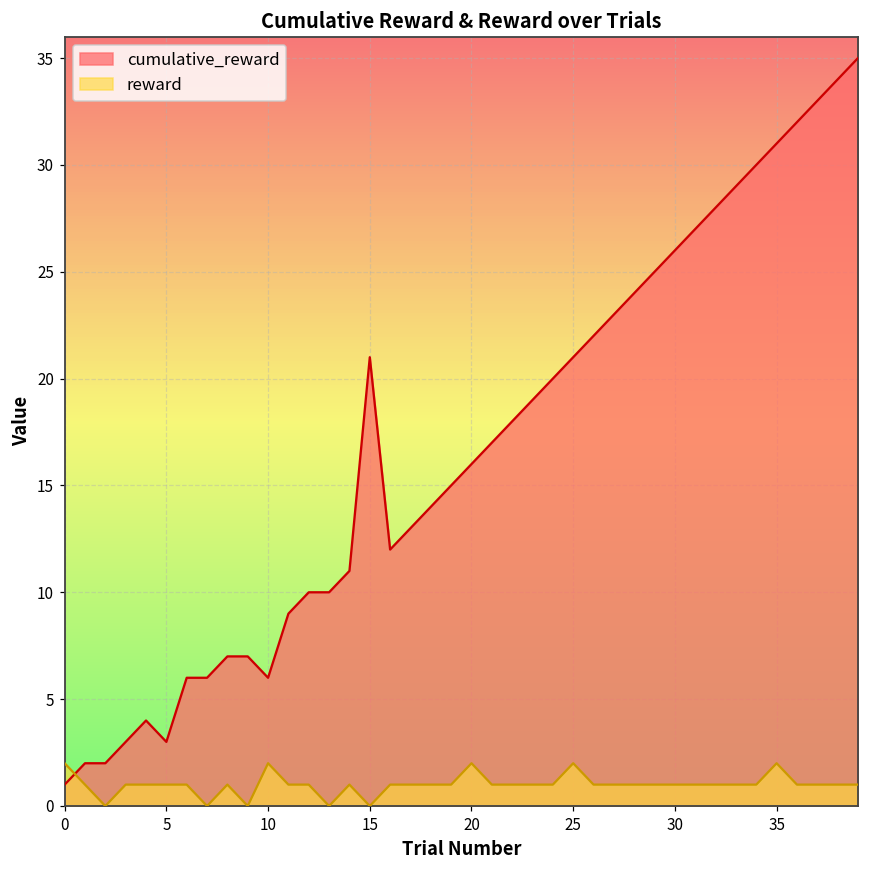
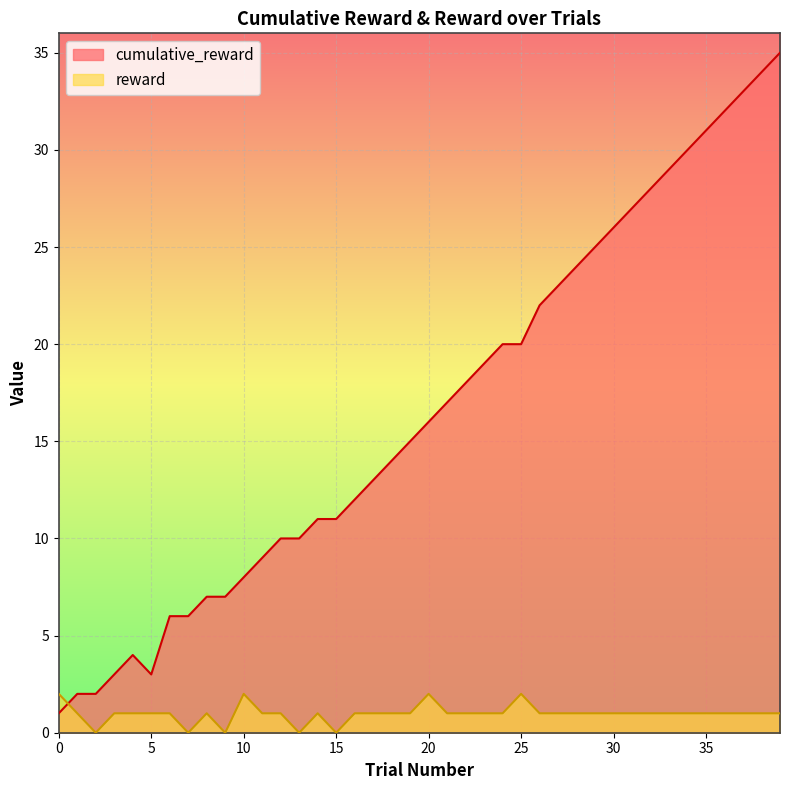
  {
    "cumulative_reward": {
      "0": 1,
      "5": 3,
-     "10": 6,
-     "15": 21,
+     "10": 8,
+     "15": 11,
      "20": 16,
-     "25": 21,
+     "25": 20,
      "30": 26,
      "35": 31
    },
    "reward": {
      "0": 2,
      "5": 1,
      "10": 2,
      "15": 0,
      "20": 2,
      "25": 2,
      "30": 1,
-     "35": 2
+     "35": 1
    }
  }
